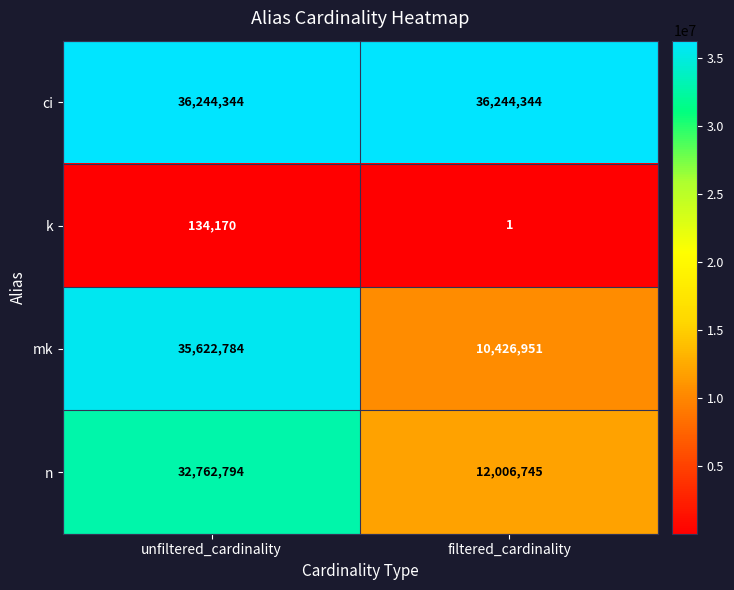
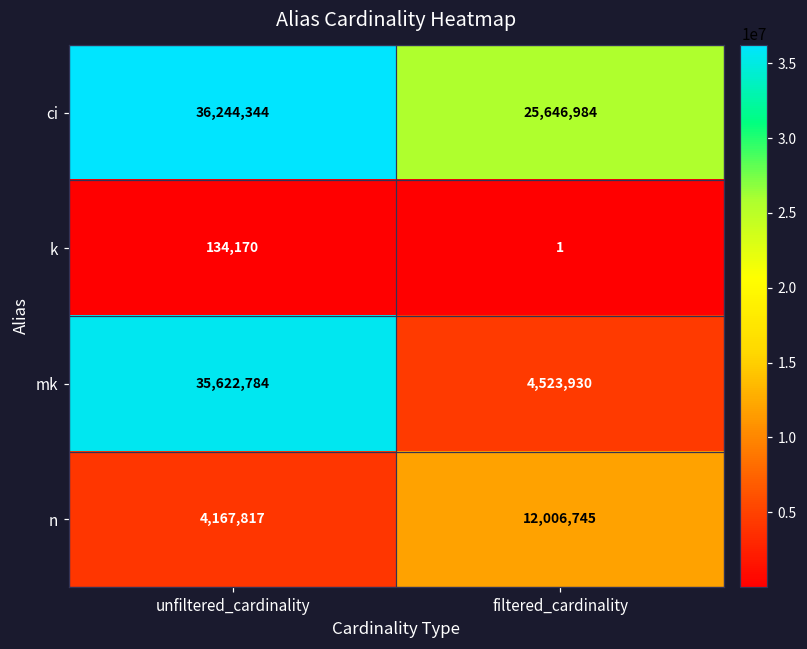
  {
    "ci": {
      "unfiltered_cardinality": "36,244,344",
-     "filtered_cardinality": "36,244,344"
+     "filtered_cardinality": "25,646,984"
    },
    "k": {
      "unfiltered_cardinality": "134,170",
      "filtered_cardinality": "1"
    },
    "mk": {
      "unfiltered_cardinality": "35,622,784",
-     "filtered_cardinality": "10,426,951"
+     "filtered_cardinality": "4,523,930"
    },
    "n": {
-     "unfiltered_cardinality": "32,762,794",
+     "unfiltered_cardinality": "4,167,817",
      "filtered_cardinality": "12,006,745"
    }
  }
